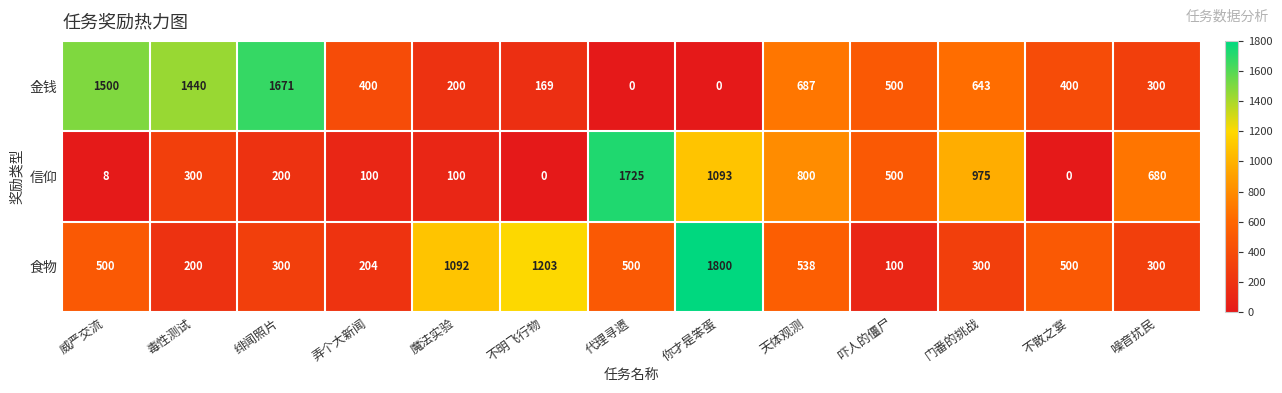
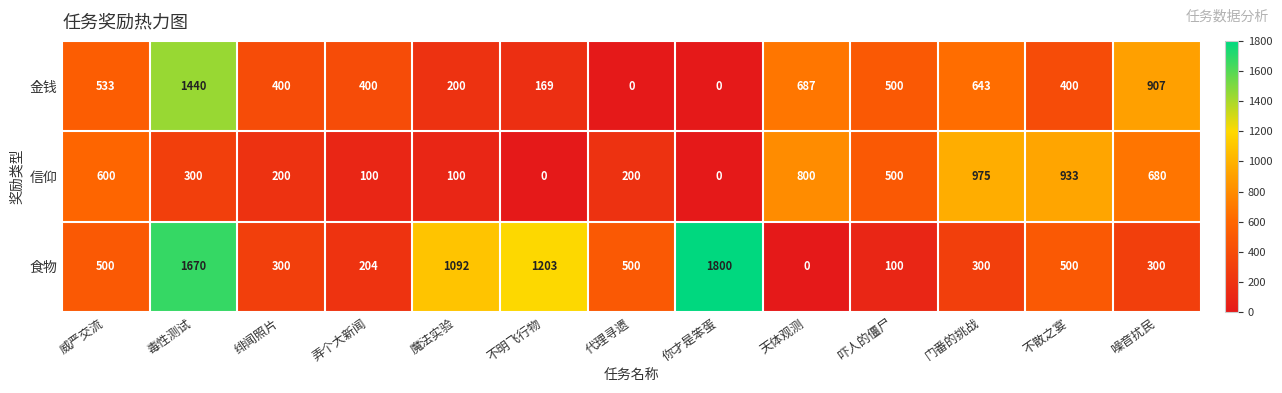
  {
    "金钱": {
-     "威严交流": 1500,
+     "威严交流": 533,
      "毒性测试": 1440,
-     "绯闻照片": 1671,
+     "绯闻照片": 400,
      "弄个大新闻": 400,
      "魔法实验": 200,
      "不明飞行物": 169,
      "代理寻遗": 0,
      "你才是笨蛋": 0,
      "天体观测": 687,
      "吓人的僵尸": 500,
      "门番的挑战": 643,
      "不散之宴": 400,
-     "噪音扰民": 300
+     "噪音扰民": 907
    },
    "信仰": {
-     "威严交流": 8,
+     "威严交流": 600,
      "毒性测试": 300,
      "绯闻照片": 200,
      "弄个大新闻": 100,
      "魔法实验": 100,
      "不明飞行物": 0,
-     "代理寻遗": 1725,
-     "你才是笨蛋": 1093,
+     "代理寻遗": 200,
+     "你才是笨蛋": 0,
      "天体观测": 800,
      "吓人的僵尸": 500,
      "门番的挑战": 975,
-     "不散之宴": 0,
+     "不散之宴": 933,
      "噪音扰民": 680
    },
    "食物": {
      "威严交流": 500,
-     "毒性测试": 200,
+     "毒性测试": 1670,
      "绯闻照片": 300,
      "弄个大新闻": 204,
      "魔法实验": 1092,
      "不明飞行物": 1203,
      "代理寻遗": 500,
      "你才是笨蛋": 1800,
-     "天体观测": 538,
+     "天体观测": 0,
      "吓人的僵尸": 100,
      "门番的挑战": 300,
      "不散之宴": 500,
      "噪音扰民": 300
    }
  }
